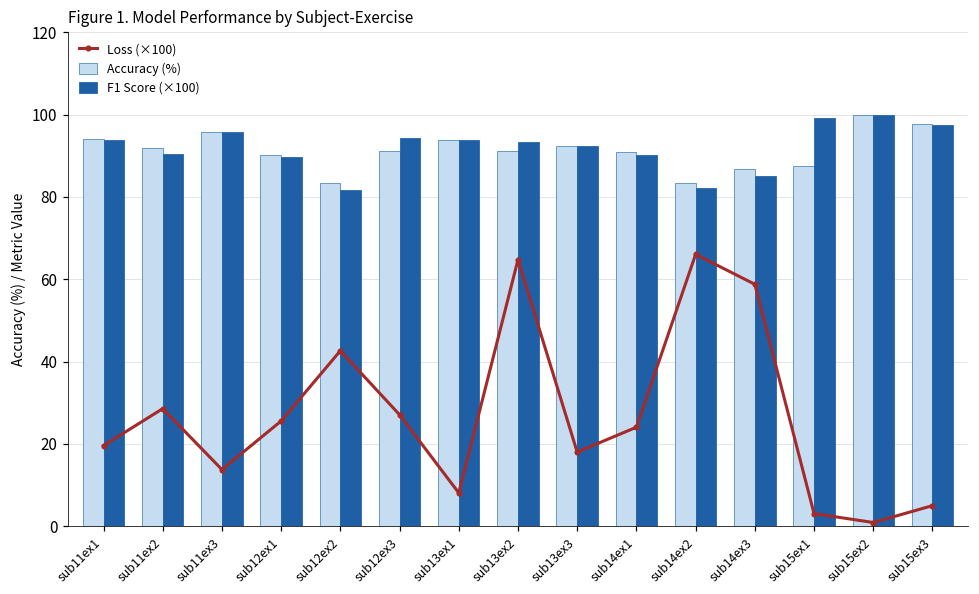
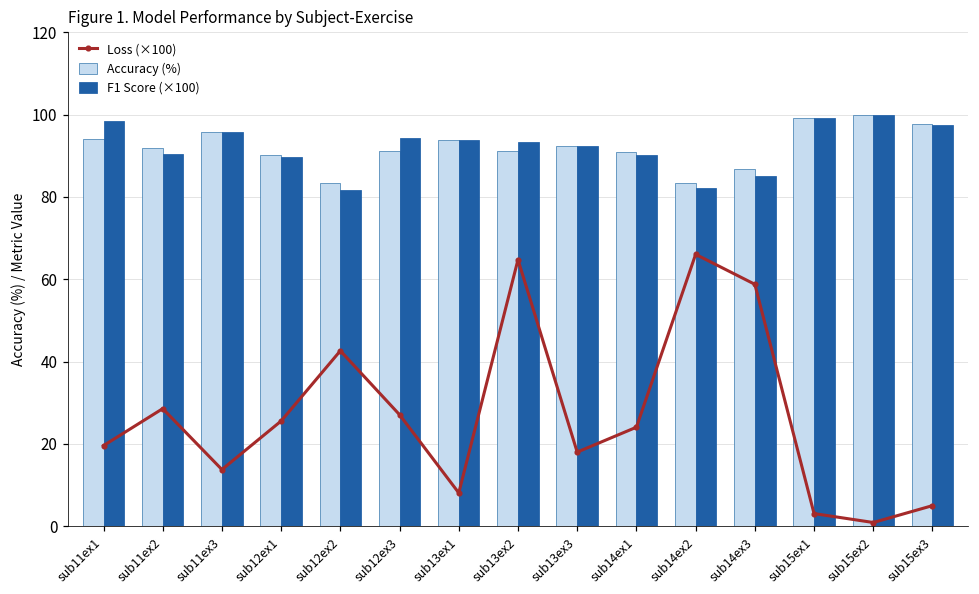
  {
    "Accuracy (%)": {
      "sub11ex1": 94,
      "sub11ex2": 92,
      "sub11ex3": 96,
      "sub12ex1": 90,
      "sub12ex2": 83,
      "sub12ex3": 91,
      "sub13ex1": 94,
      "sub13ex2": 91,
      "sub13ex3": 92,
      "sub14ex1": 91,
      "sub14ex2": 83,
      "sub14ex3": 87,
-     "sub15ex1": 87,
+     "sub15ex1": 99,
      "sub15ex2": 100,
      "sub15ex3": 98
    },
    "Loss (×100)": {
      "sub11ex1": 20,
      "sub11ex2": 29,
      "sub11ex3": 14,
      "sub12ex1": 26,
      "sub12ex2": 43,
      "sub12ex3": 27,
      "sub13ex1": 8,
      "sub13ex2": 65,
      "sub13ex3": 18,
      "sub14ex1": 24,
      "sub14ex2": 66,
      "sub14ex3": 59,
      "sub15ex1": 3,
      "sub15ex2": 1,
      "sub15ex3": 5
    },
    "F1 Score (×100)": {
-     "sub11ex1": 94,
+     "sub11ex1": 99,
      "sub11ex2": 90,
      "sub11ex3": 96,
      "sub12ex1": 90,
      "sub12ex2": 82,
      "sub12ex3": 94,
      "sub13ex1": 94,
      "sub13ex2": 93,
      "sub13ex3": 92,
      "sub14ex1": 90,
      "sub14ex2": 82,
      "sub14ex3": 85,
      "sub15ex1": 99,
      "sub15ex2": 100,
      "sub15ex3": 98
    }
  }
